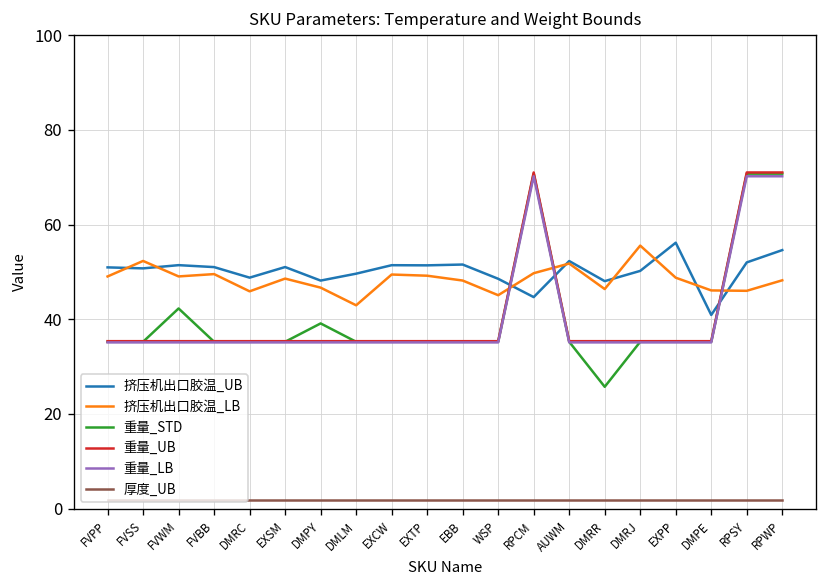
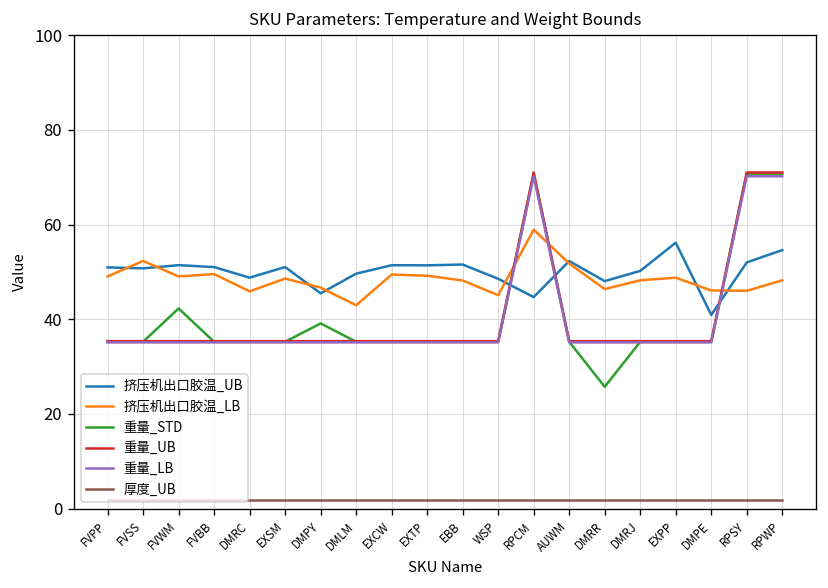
  {
    "挤压机出口胶温_UB": {
      "FVPP": 51,
      "FVSS": 51,
      "FVWM": 51,
      "FVBB": 51,
      "DMRC": 49,
      "EXSM": 51,
-     "DMPY": 48,
+     "DMPY": 45,
      "DMLM": 50,
      "EXCW": 51,
      "EXTP": 51,
      "EBB": 52,
      "WSP": 49,
      "RPCM": 45,
      "DMRR": 48,
      "DMRJ": 50,
      "EXPP": 56,
      "DMPE": 41,
      "RPSY": 52,
      "RPWP": 55
    },
    "挤压机出口胶温_LB": {
      "FVPP": 49,
      "FVSS": 52,
      "FVWM": 49,
      "FVBB": 50,
      "DMRC": 46,
      "EXSM": 49,
      "DMPY": 47,
      "DMLM": 43,
      "EXCW": 49,
      "EXTP": 49,
      "EBB": 48,
      "WSP": 45,
-     "RPCM": 50,
+     "RPCM": 59,
      "DMRR": 46,
-     "DMRJ": 56,
+     "DMRJ": 48,
      "EXPP": 49,
      "DMPE": 46,
      "RPSY": 46,
      "RPWP": 48
    },
    "重量_STD": {
      "FVWM": 42,
      "DMPY": 39,
      "DMRR": 26
    },
    "厚度_UB": {
      "DMRC": 2,
      "EXSM": 2,
      "DMPY": 2,
      "DMLM": 2,
      "EXCW": 2,
      "EXTP": 2,
      "EBB": 2,
      "WSP": 2,
      "RPCM": 2,
      "AUWM": 2,
      "DMRR": 2,
      "DMRJ": 2,
      "EXPP": 2,
      "DMPE": 2,
      "RPSY": 2,
      "RPWP": 2
    }
  }
